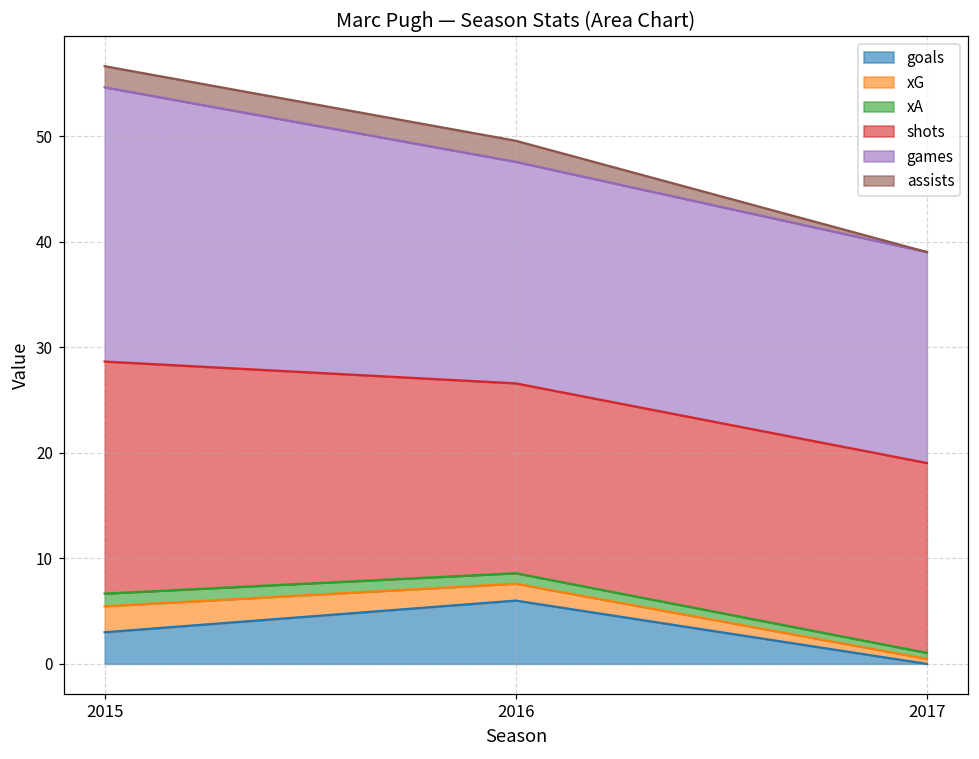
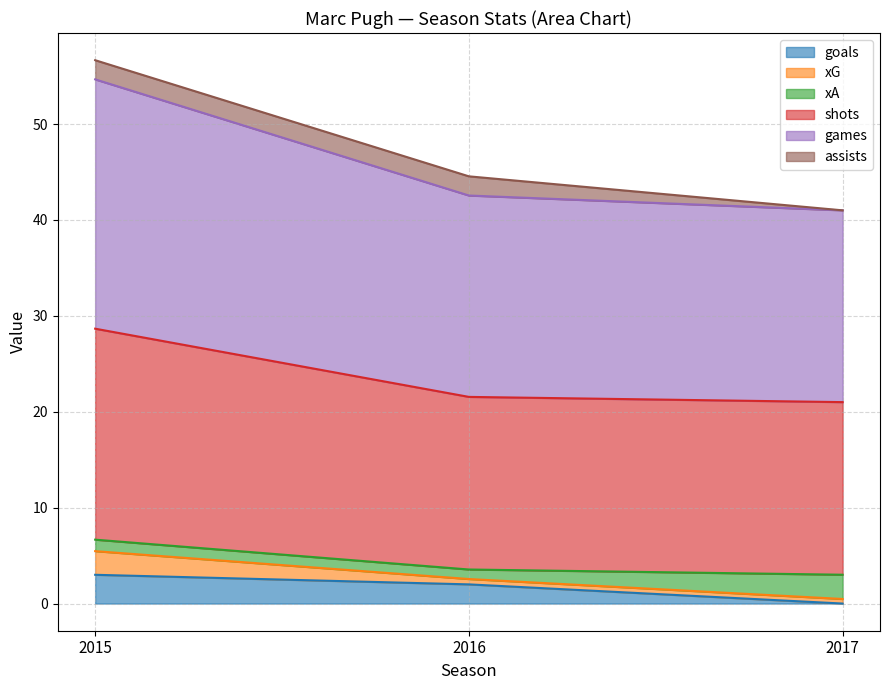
  {
    "goals": {
      "2015": 3,
-     "2016": 6,
+     "2016": 2,
      "2017": 0
    },
    "xG": {
      "2015": 2,
-     "2016": 2,
+     "2016": 1,
      "2017": 0
    },
    "xA": {
      "2015": 1,
      "2016": 1,
-     "2017": 1
+     "2017": 3
    },
    "shots": {
      "2015": 22,
      "2016": 18,
      "2017": 18
    },
    "games": {
      "2015": 26,
      "2016": 21
    },
    "assists": {
      "2015": 2,
      "2016": 2
    }
  }
